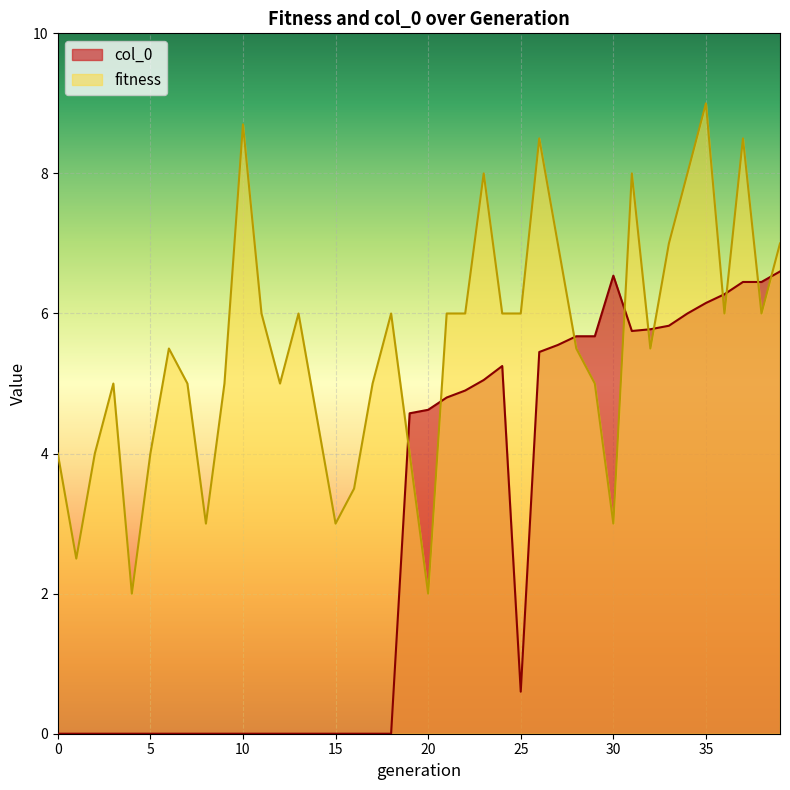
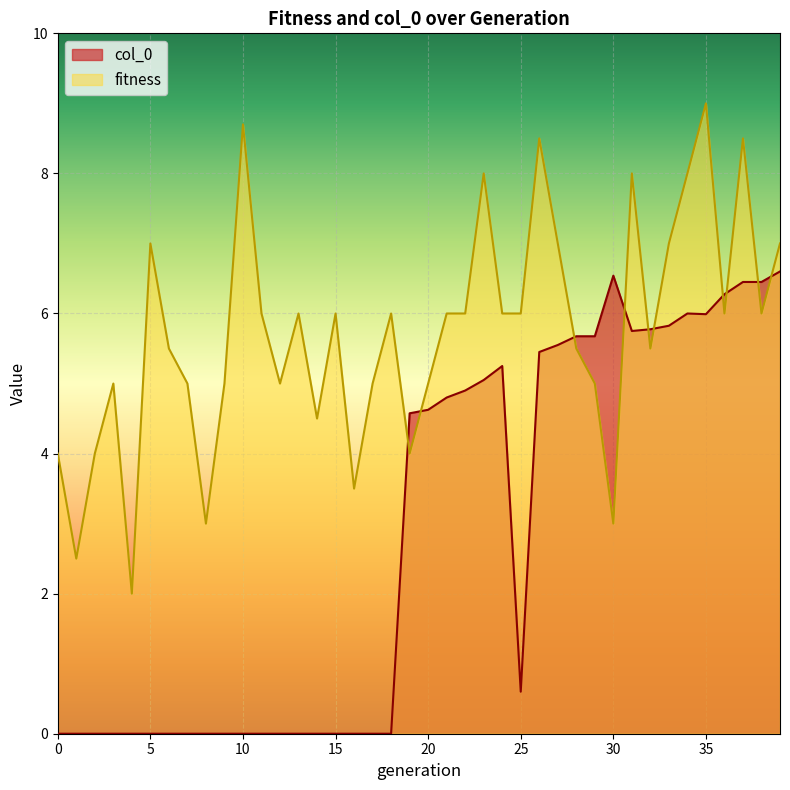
  {
    "col_0": {
      "0": 0.0,
      "5": 0.0,
      "10": 0.0,
      "15": 0.0,
      "20": 4.6,
      "25": 0.6,
      "30": 6.5,
-     "35": 6.2
+     "35": 6.0
    },
    "fitness": {
      "0": 4,
-     "5": 4,
+     "5": 7,
      "10": 8.7,
-     "15": 3,
-     "20": 2,
+     "15": 6,
+     "20": 5,
      "25": 6,
      "30": 3,
      "35": 9
    }
  }
